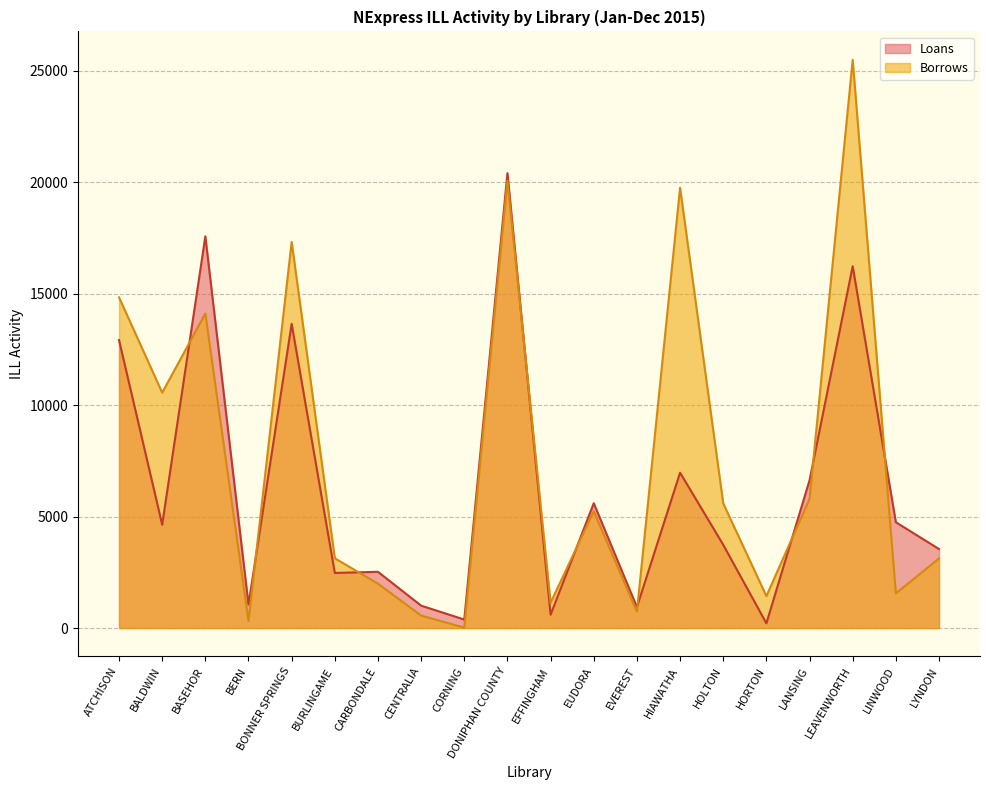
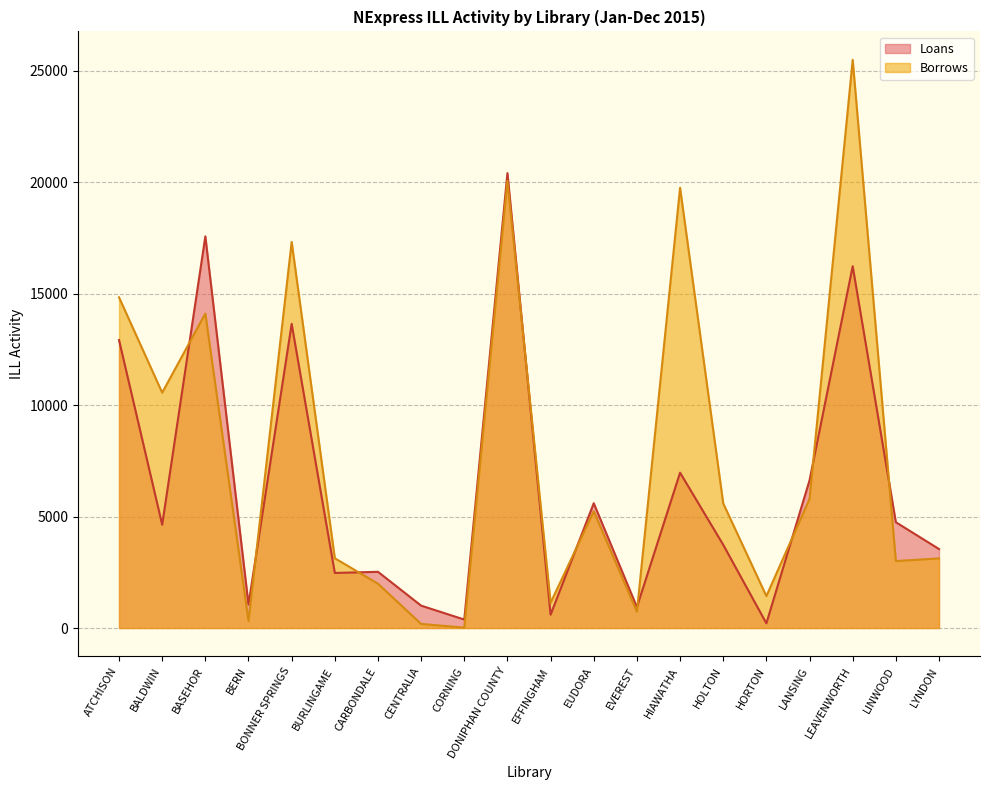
  {
    "Loans": {
      "ATCHISON": 12900,
      "BALDWIN": 4600,
      "BASEHOR": 17600,
      "BERN": 1100,
      "BONNER SPRINGS": 13600,
      "BURLINGAME": 2500,
      "CARBONDALE": 2500,
      "CENTRALIA": 1000,
      "CORNING": 400,
      "DONIPHAN COUNTY": 20400,
      "EFFINGHAM": 600,
      "EUDORA": 5600,
      "EVEREST": 900,
      "HIAWATHA": 7000,
      "HOLTON": 3700,
      "HORTON": 200,
      "LANSING": 6600,
      "LEAVENWORTH": 16200,
      "LINWOOD": 4700,
      "LYNDON": 3500
    },
    "Borrows": {
      "ATCHISON": 14800,
      "BALDWIN": 10600,
      "BASEHOR": 14100,
      "BERN": 300,
      "BONNER SPRINGS": 17300,
      "BURLINGAME": 3100,
      "CARBONDALE": 2000,
-     "CENTRALIA": 600,
+     "CENTRALIA": 200,
      "CORNING": 0,
      "DONIPHAN COUNTY": 20100,
      "EFFINGHAM": 1100,
      "EUDORA": 5200,
      "EVEREST": 700,
      "HIAWATHA": 19800,
      "HOLTON": 5600,
      "HORTON": 1400,
      "LANSING": 5800,
      "LEAVENWORTH": 25500,
-     "LINWOOD": 1600,
+     "LINWOOD": 3000,
      "LYNDON": 3100
    }
  }
